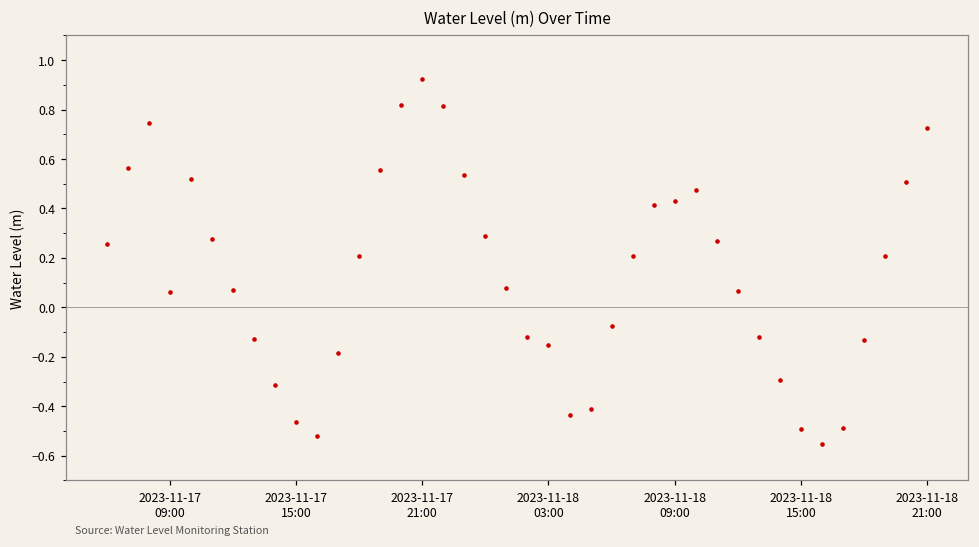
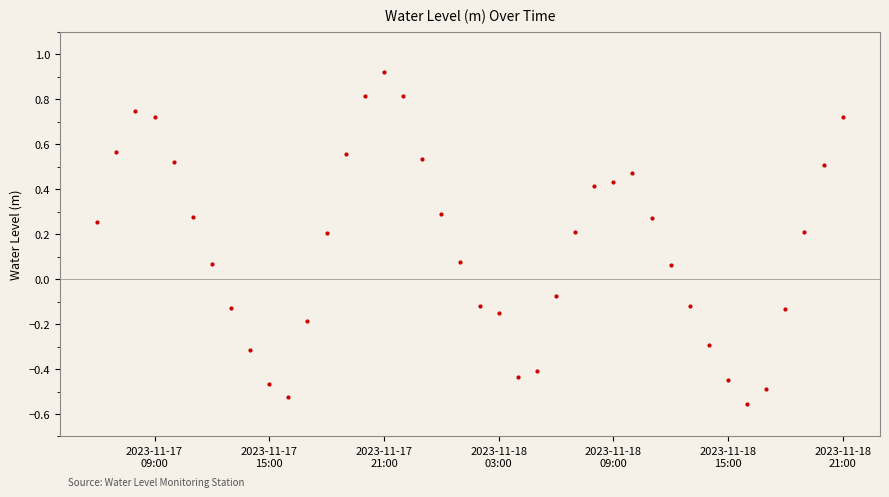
  {
-   "2023-11-17 09:00": 0.06,
+   "2023-11-17 09:00": 0.72,
    "2023-11-17 15:00": -0.46,
    "2023-11-17 21:00": 0.92,
    "2023-11-18 03:00": -0.15,
    "2023-11-18 09:00": 0.43,
-   "2023-11-18 15:00": -0.49,
+   "2023-11-18 15:00": -0.45,
    "2023-11-18 21:00": 0.72
  }
